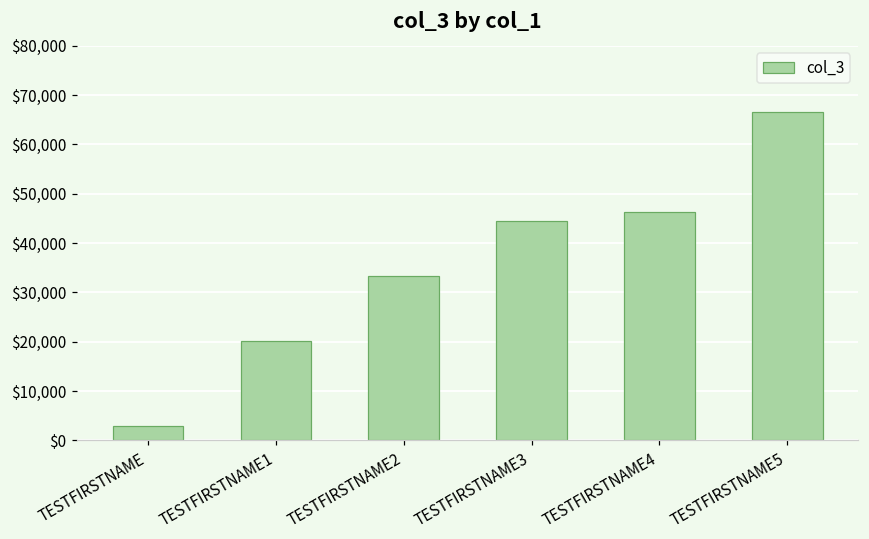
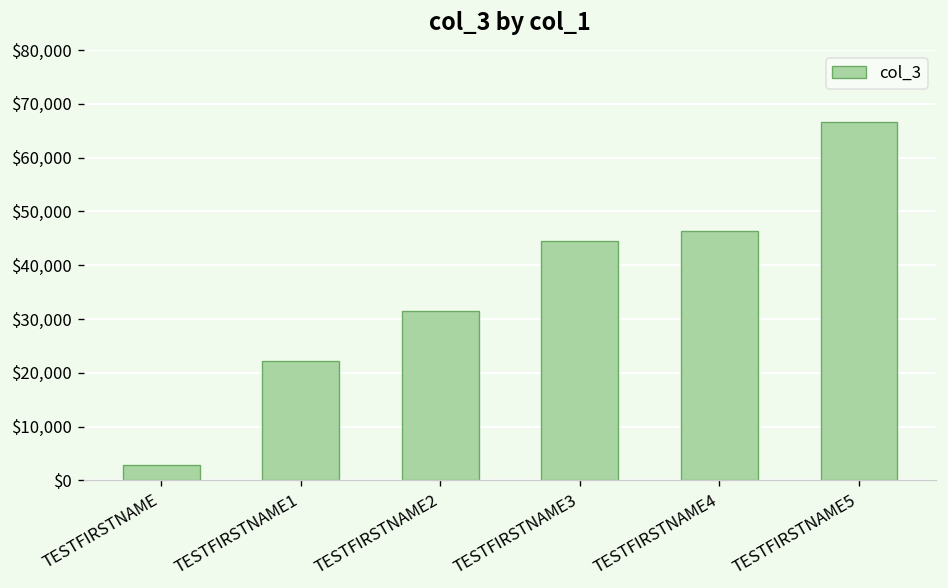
  {
    "TESTFIRSTNAME": "$3,000",
-   "TESTFIRSTNAME1": "$20,000",
-   "TESTFIRSTNAME2": "$33,000",
+   "TESTFIRSTNAME1": "$22,000",
+   "TESTFIRSTNAME2": "$31,000",
    "TESTFIRSTNAME3": "$44,000",
    "TESTFIRSTNAME4": "$46,000",
    "TESTFIRSTNAME5": "$67,000"
  }
